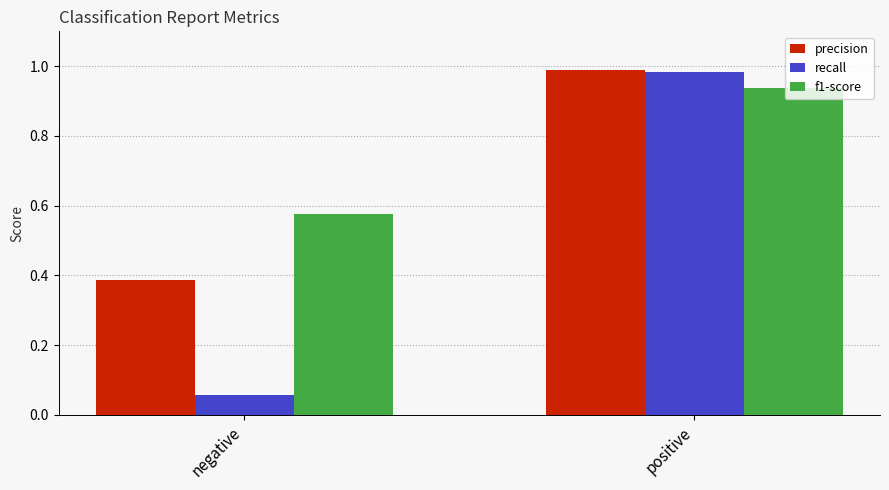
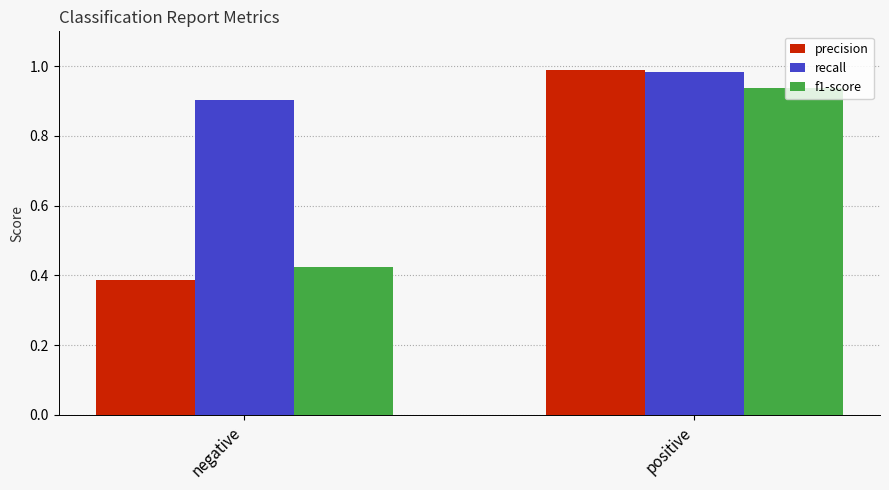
  {
    "precision": {
      "negative": 0.39,
      "positive": 0.99
    },
    "recall": {
-     "negative": 0.06,
+     "negative": 0.90,
      "positive": 0.98
    },
    "f1-score": {
-     "negative": 0.58
+     "negative": 0.42
    }
  }
